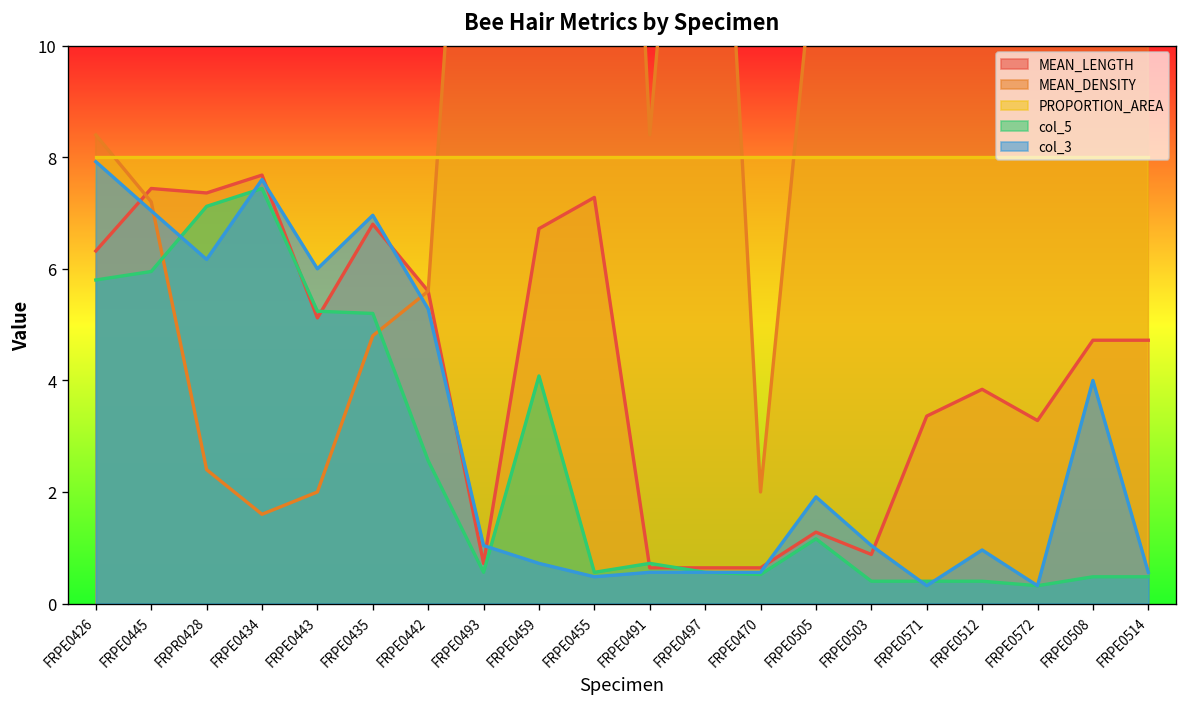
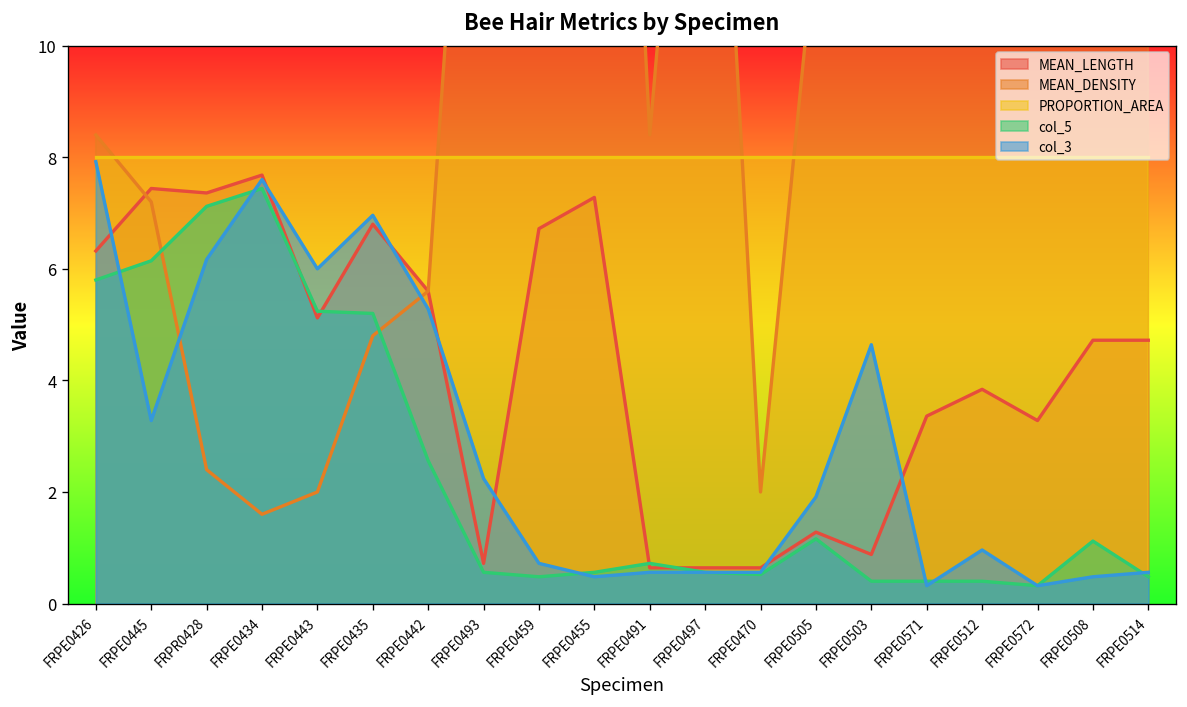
  {
    "PROPORTION_AREA": {
      "FRPE0426": 8.0,
      "FRPE0445": 8.0,
      "FRPR0428": 8.0,
      "FRPE0434": 8.0,
      "FRPE0443": 8.0,
      "FRPE0435": 8.0,
      "FRPE0442": 8.0,
      "FRPE0493": 8.0,
      "FRPE0459": 8.0,
      "FRPE0455": 8.0,
      "FRPE0491": 8.0,
      "FRPE0497": 8.0,
      "FRPE0470": 8.0,
      "FRPE0505": 8.0,
      "FRPE0503": 8.0,
      "FRPE0571": 8.0,
      "FRPE0512": 8.0,
      "FRPE0572": 8.0,
      "FRPE0508": 8.0,
      "FRPE0514": 8.0
    },
    "col_5": {
      "FRPE0426": 5.8,
-     "FRPE0445": 6.0,
+     "FRPE0445": 6.1,
      "FRPR0428": 7.1,
      "FRPE0434": 7.4,
      "FRPE0443": 5.2,
      "FRPE0435": 5.2,
      "FRPE0442": 2.6,
      "FRPE0493": 0.6,
-     "FRPE0459": 4.1,
+     "FRPE0459": 0.5,
      "FRPE0455": 0.6,
      "FRPE0491": 0.7,
      "FRPE0505": 1.2,
      "FRPE0503": 0.4,
      "FRPE0571": 0.4,
      "FRPE0512": 0.4,
-     "FRPE0508": 0.5,
+     "FRPE0508": 1.1,
      "FRPE0514": 0.5
    },
    "col_3": {
      "FRPE0426": 7.9,
-     "FRPE0445": 7.0,
+     "FRPE0445": 3.3,
      "FRPR0428": 6.2,
      "FRPE0434": 7.6,
      "FRPE0443": 6.0,
      "FRPE0435": 7.0,
      "FRPE0442": 5.3,
-     "FRPE0493": 1.0,
+     "FRPE0493": 2.2,
      "FRPE0459": 0.7,
      "FRPE0455": 0.5,
      "FRPE0491": 0.6,
      "FRPE0505": 1.9,
-     "FRPE0503": 1.0,
+     "FRPE0503": 4.6,
      "FRPE0571": 0.3,
      "FRPE0512": 1.0,
-     "FRPE0508": 4.0,
+     "FRPE0508": 0.5,
      "FRPE0514": 0.6
    }
  }
